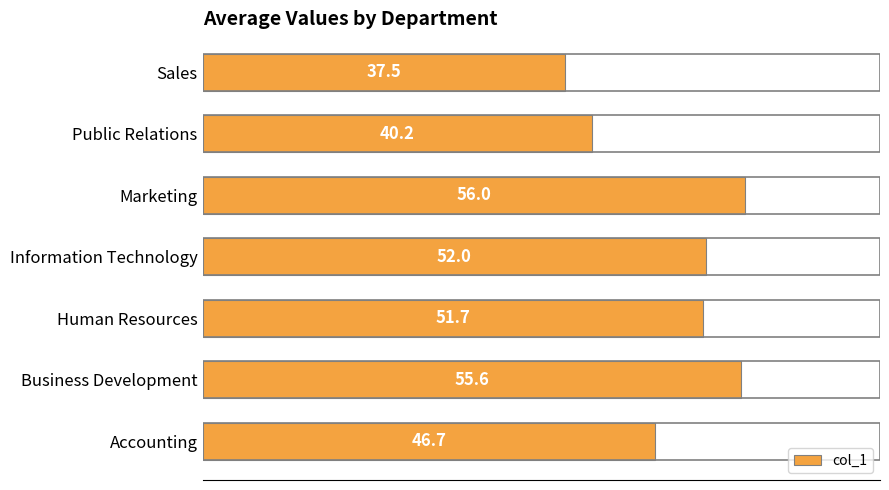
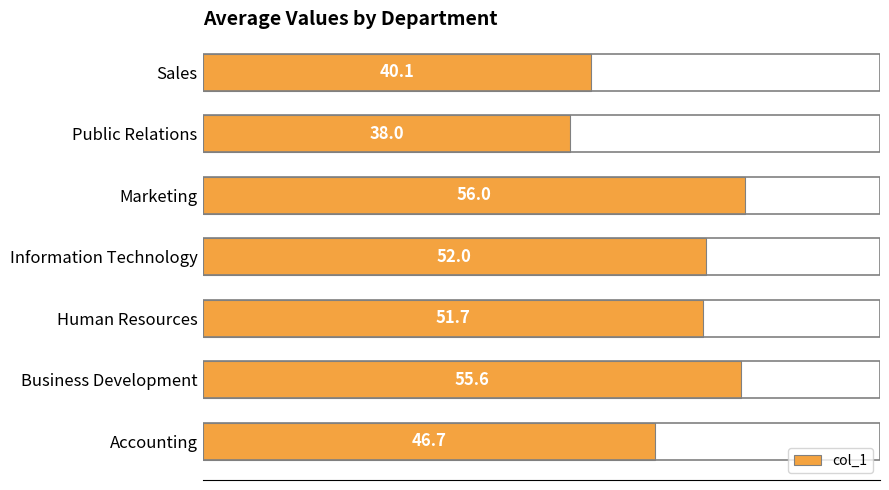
  {
-   "Sales": 37.5,
-   "Public Relations": 40.2,
+   "Sales": 40.1,
+   "Public Relations": 38.0,
    "Marketing": 56.0,
    "Information Technology": 52.0,
    "Human Resources": 51.7,
    "Business Development": 55.6,
    "Accounting": 46.7
  }
